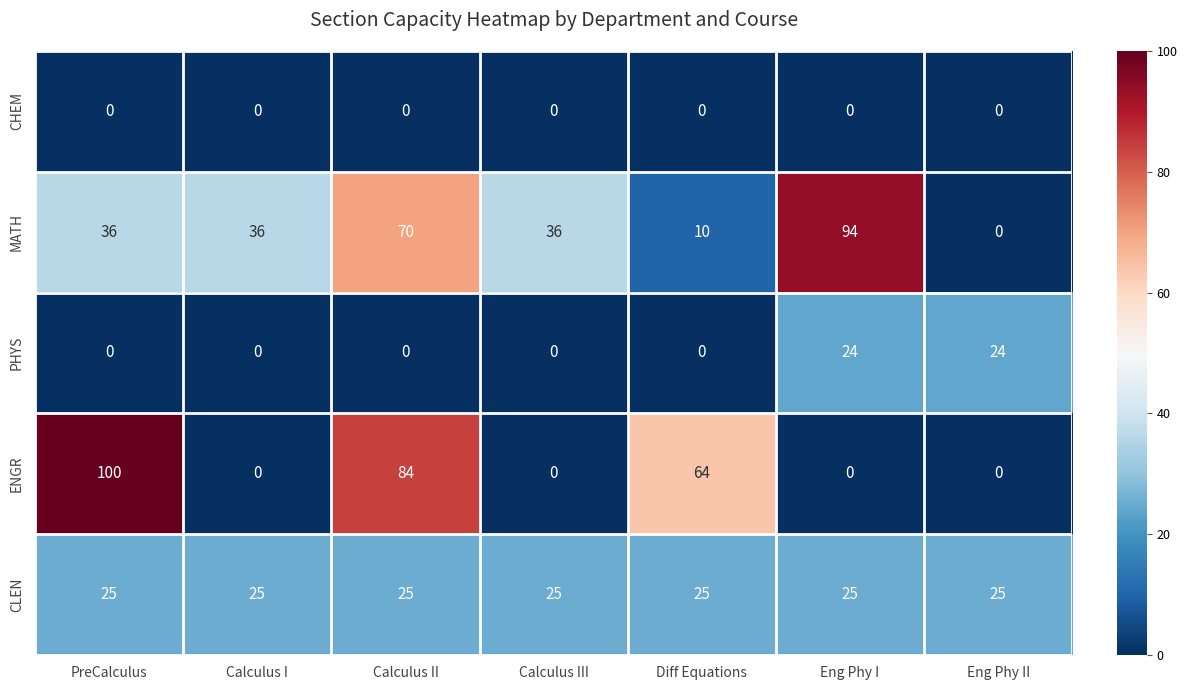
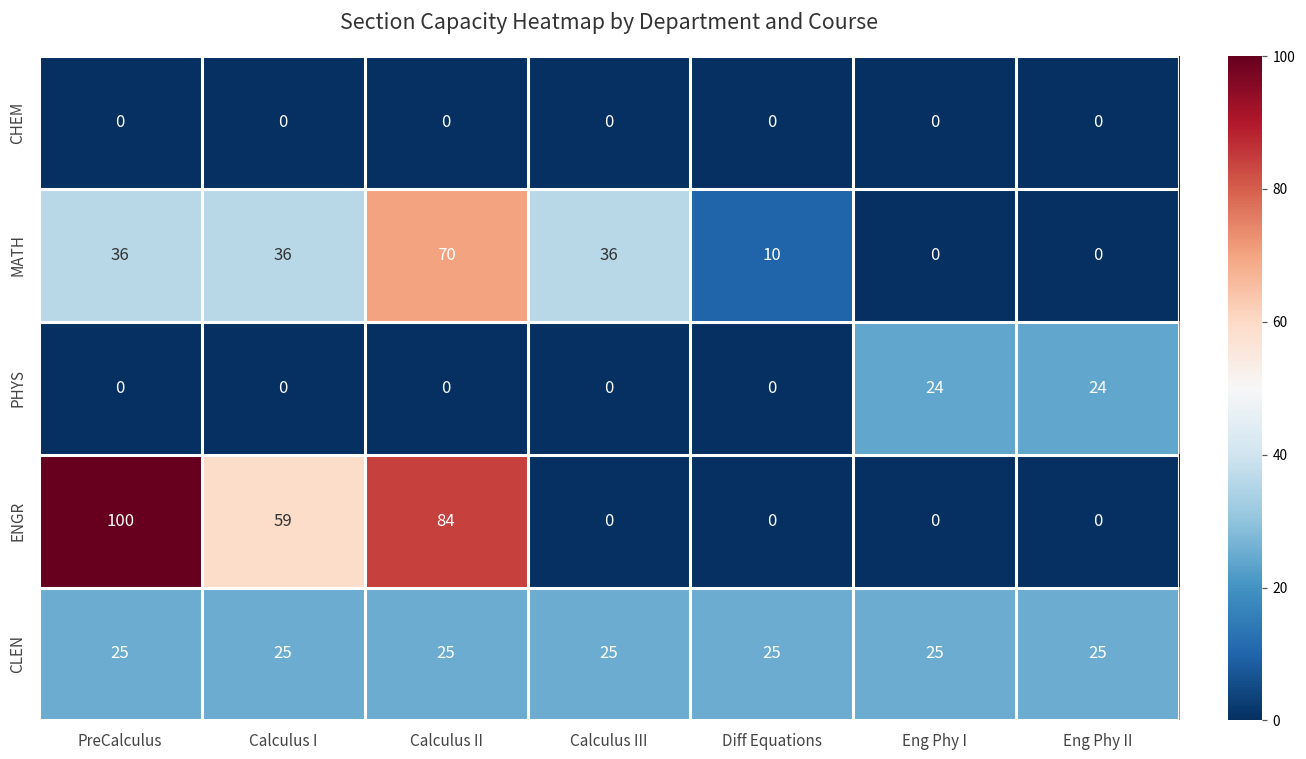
  {
    "CHEM": {
      "PreCalculus": 0,
      "Calculus I": 0,
      "Calculus II": 0,
      "Calculus III": 0,
      "Diff Equations": 0,
      "Eng Phy I": 0,
      "Eng Phy II": 0
    },
    "MATH": {
      "PreCalculus": 36,
      "Calculus I": 36,
      "Calculus II": 70,
      "Calculus III": 36,
      "Diff Equations": 10,
-     "Eng Phy I": 94,
+     "Eng Phy I": 0,
      "Eng Phy II": 0
    },
    "PHYS": {
      "PreCalculus": 0,
      "Calculus I": 0,
      "Calculus II": 0,
      "Calculus III": 0,
      "Diff Equations": 0,
      "Eng Phy I": 24,
      "Eng Phy II": 24
    },
    "ENGR": {
      "PreCalculus": 100,
-     "Calculus I": 0,
+     "Calculus I": 59,
      "Calculus II": 84,
      "Calculus III": 0,
-     "Diff Equations": 64,
+     "Diff Equations": 0,
      "Eng Phy I": 0,
      "Eng Phy II": 0
    },
    "CLEN": {
      "PreCalculus": 25,
      "Calculus I": 25,
      "Calculus II": 25,
      "Calculus III": 25,
      "Diff Equations": 25,
      "Eng Phy I": 25,
      "Eng Phy II": 25
    }
  }
